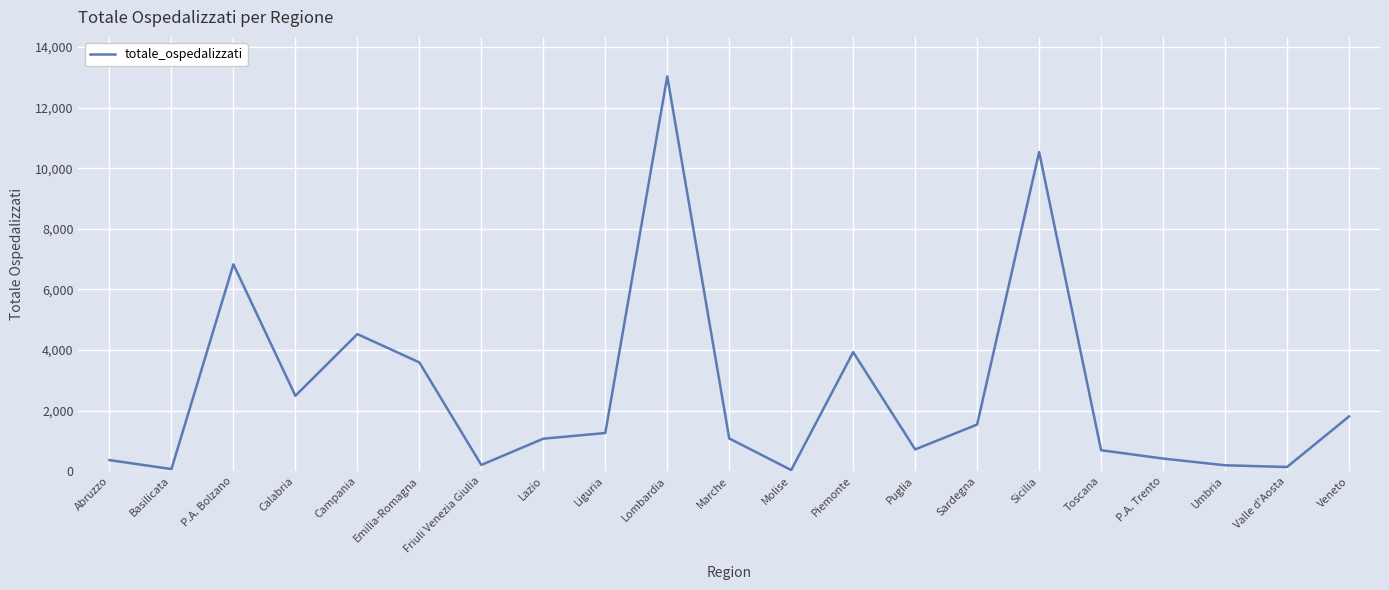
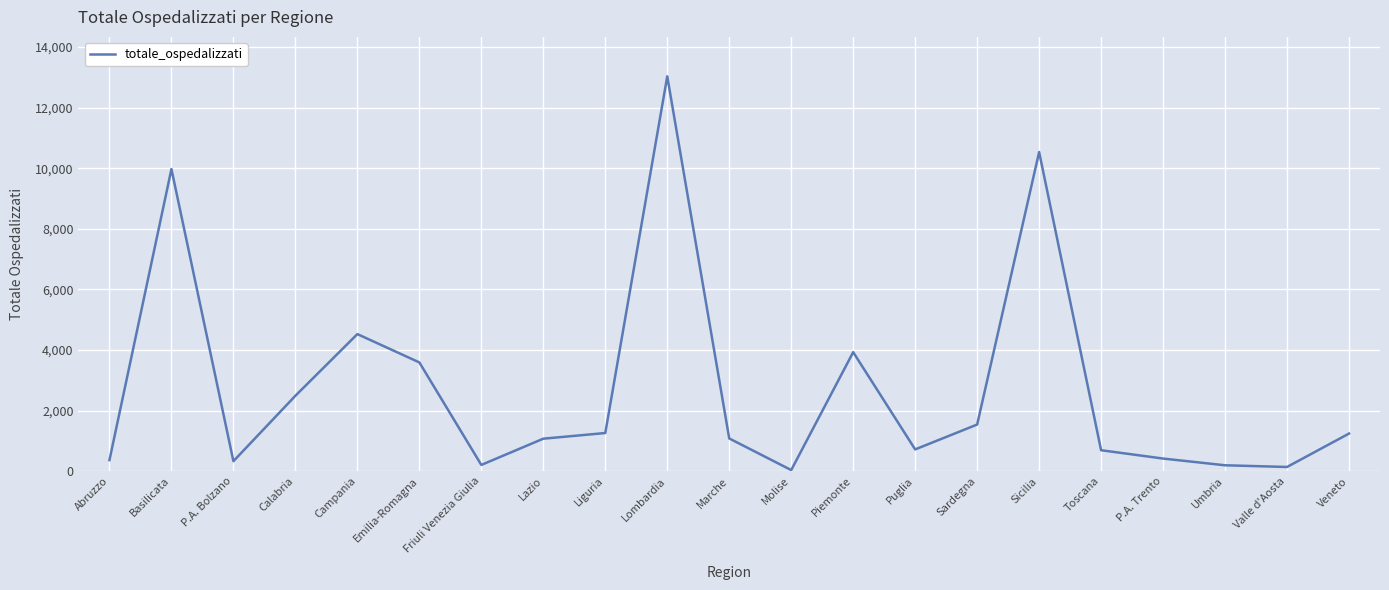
  {
    "Abruzzo": "400",
-   "Basilicata": "100",
-   "P.A. Bolzano": "6,800",
+   "Basilicata": "10,000",
+   "P.A. Bolzano": "300",
    "Calabria": "2,500",
    "Campania": "4,500",
    "Emilia-Romagna": "3,600",
    "Friuli Venezia Giulia": "200",
    "Lazio": "1,100",
    "Liguria": "1,300",
    "Lombardia": "13,000",
    "Marche": "1,100",
    "Molise": "0",
    "Piemonte": "3,900",
    "Puglia": "700",
    "Sardegna": "1,500",
    "Sicilia": "10,500",
    "Toscana": "700",
    "P.A. Trento": "400",
    "Umbria": "200",
    "Valle d'Aosta": "100",
-   "Veneto": "1,800"
+   "Veneto": "1,200"
  }
